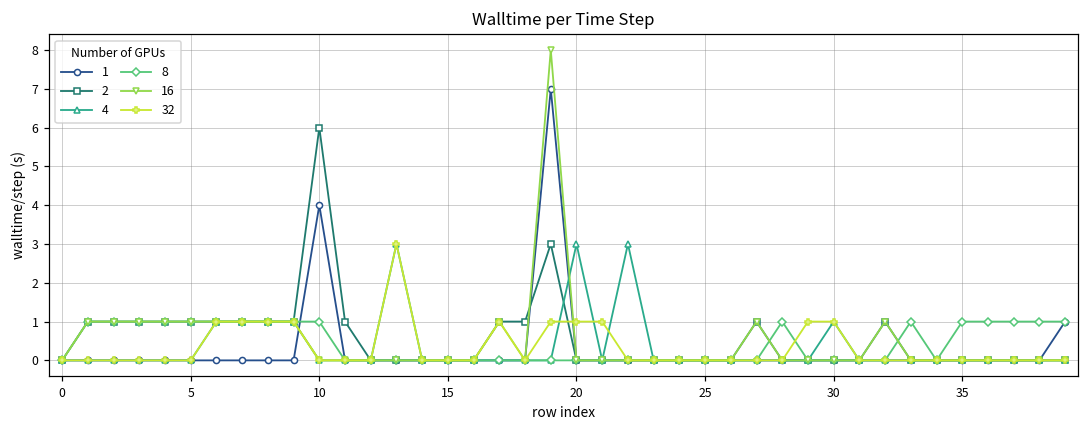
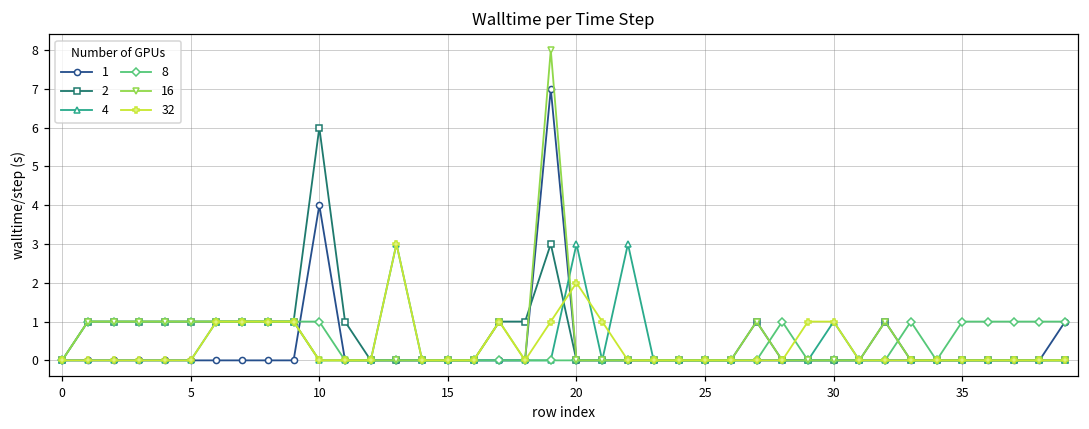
  {
    "32": {
-     "20": 1
+     "20": 2
    }
  }
